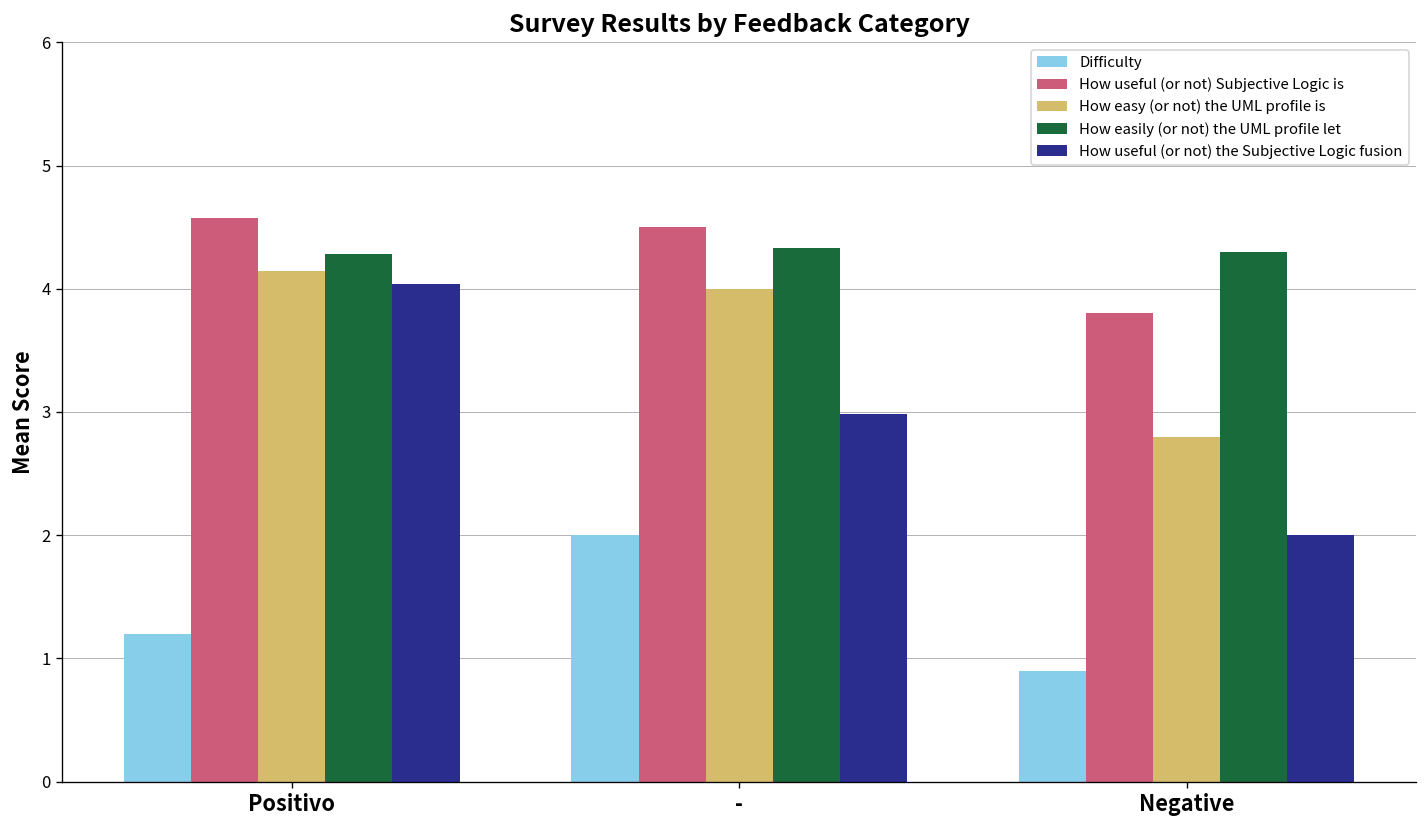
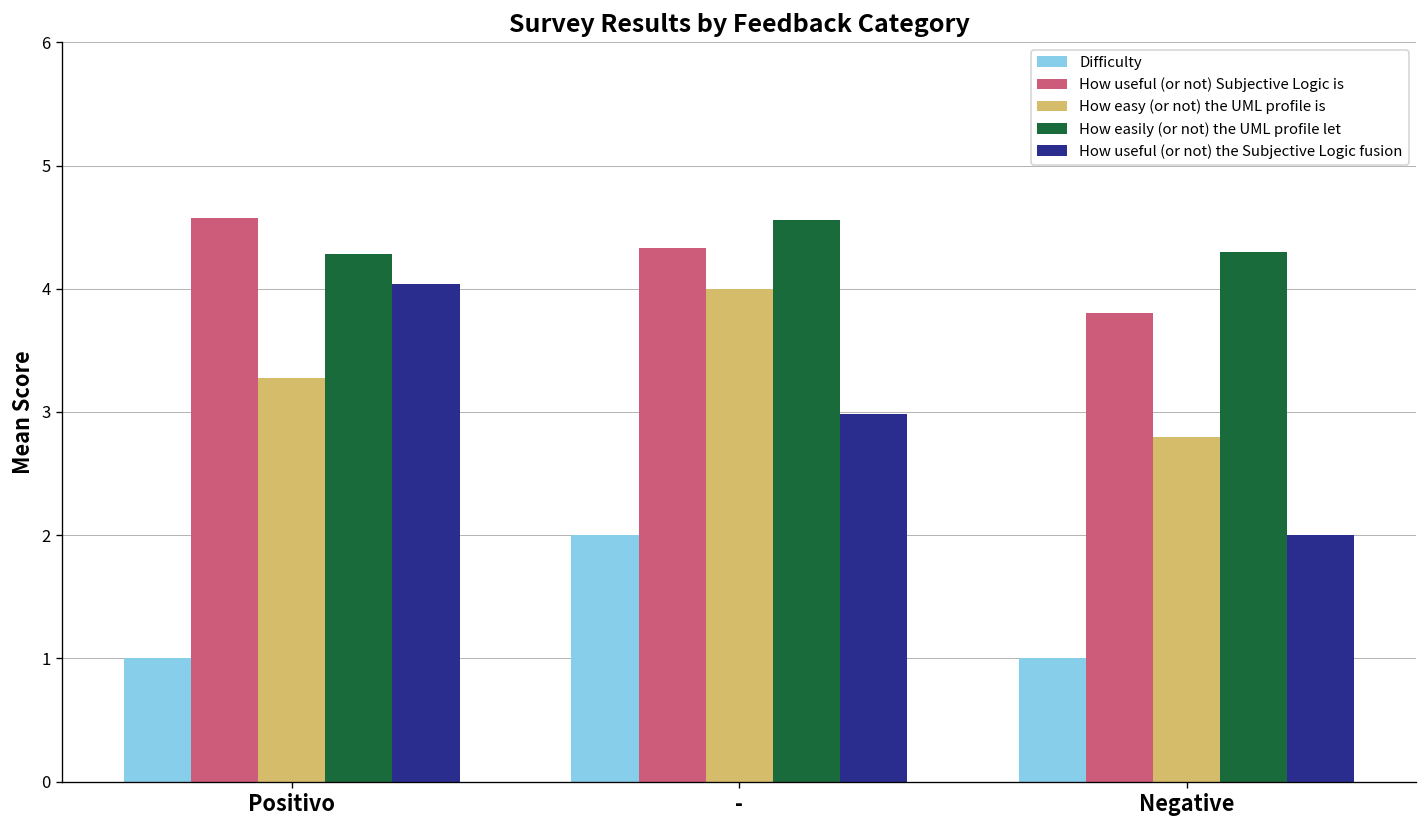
  {
    "Difficulty": {
-     "Positivo": 1.2,
+     "Positivo": 1.0,
      "-": 2.0,
-     "Negative": 0.9
+     "Negative": 1.0
    },
    "How useful (or not) Subjective Logic is": {
      "Positivo": 4.57,
-     "-": 4.50,
+     "-": 4.33,
      "Negative": 3.80
    },
    "How easy (or not) the UML profile is": {
-     "Positivo": 4.14,
+     "Positivo": 3.28,
      "-": 4.00,
      "Negative": 2.80
    },
    "How easily (or not) the UML profile let": {
      "Positivo": 4.29,
-     "-": 4.33,
+     "-": 4.56,
      "Negative": 4.30
    },
    "How useful (or not) the Subjective Logic fusion": {
      "Positivo": 4.04,
      "-": 2.99,
      "Negative": 2.00
    }
  }
